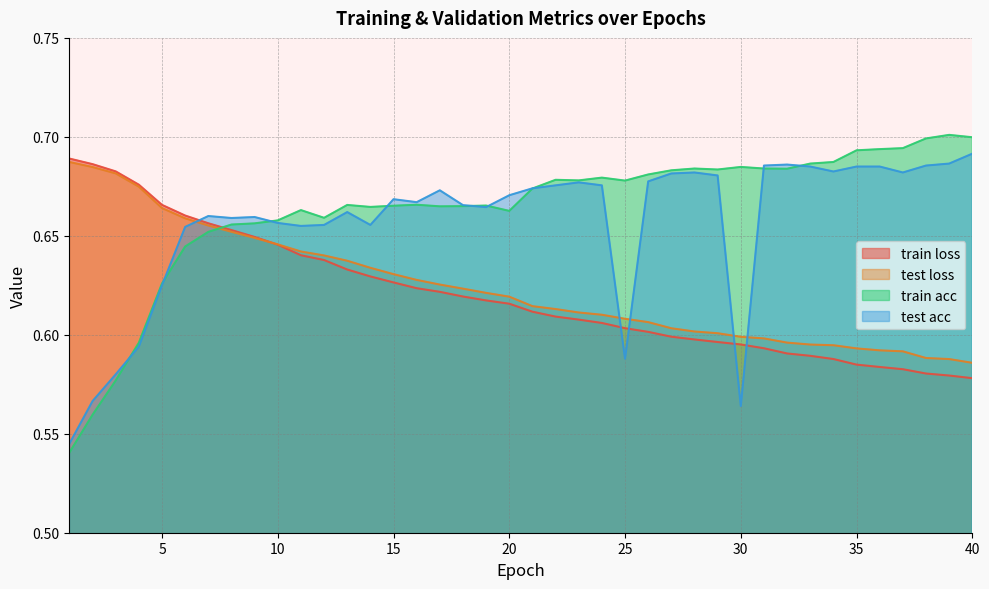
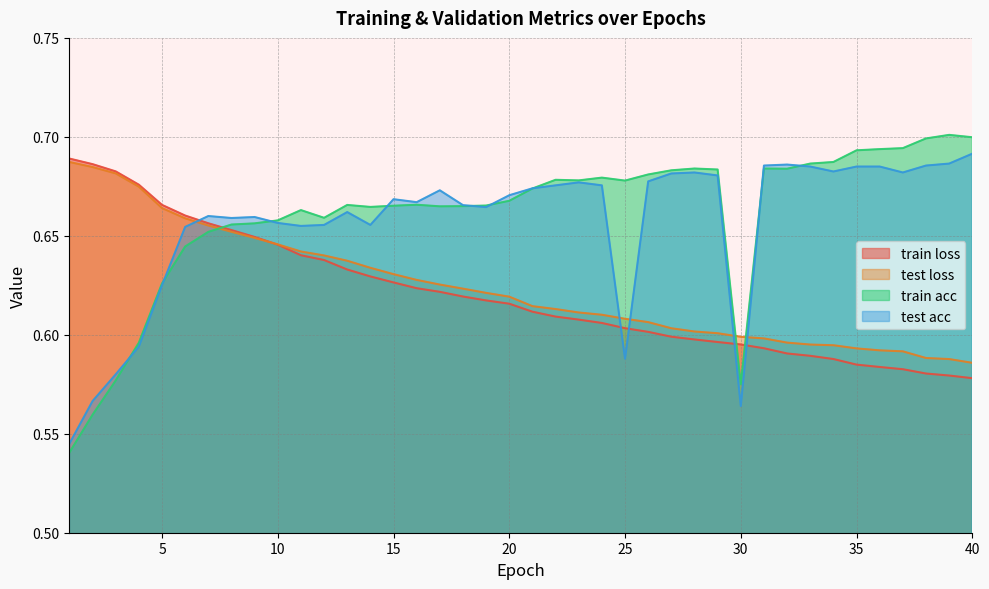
  {
    "train acc": {
      "10": 0.658,
      "15": 0.665,
-     "20": 0.663,
+     "20": 0.668,
      "25": 0.678,
-     "30": 0.685,
+     "30": 0.575,
      "35": 0.693,
      "40": 0.700
    },
    "test acc": {
      "10": 0.657,
      "15": 0.669,
      "20": 0.671,
      "25": 0.588,
      "30": 0.564,
      "35": 0.685,
      "40": 0.692
    }
  }
